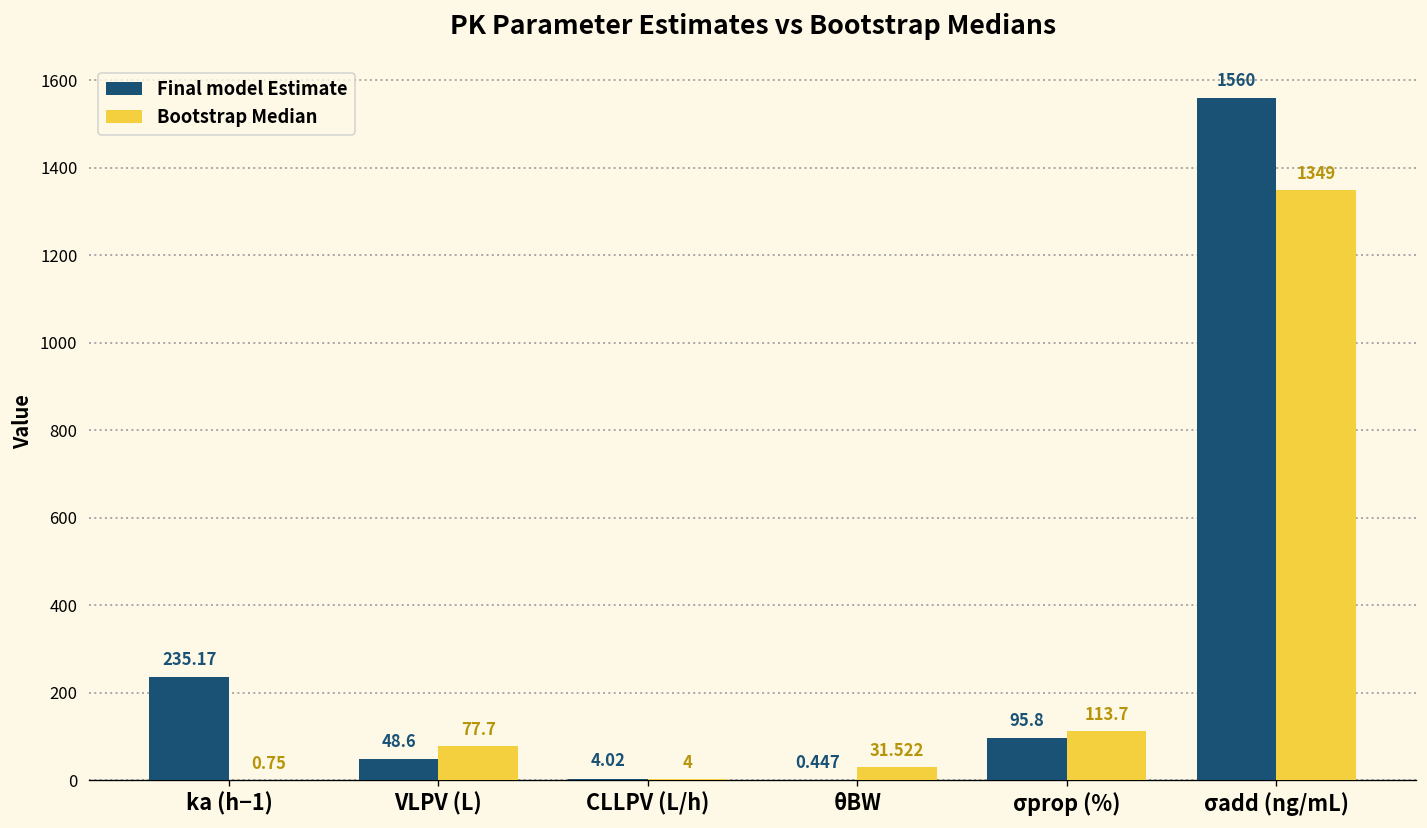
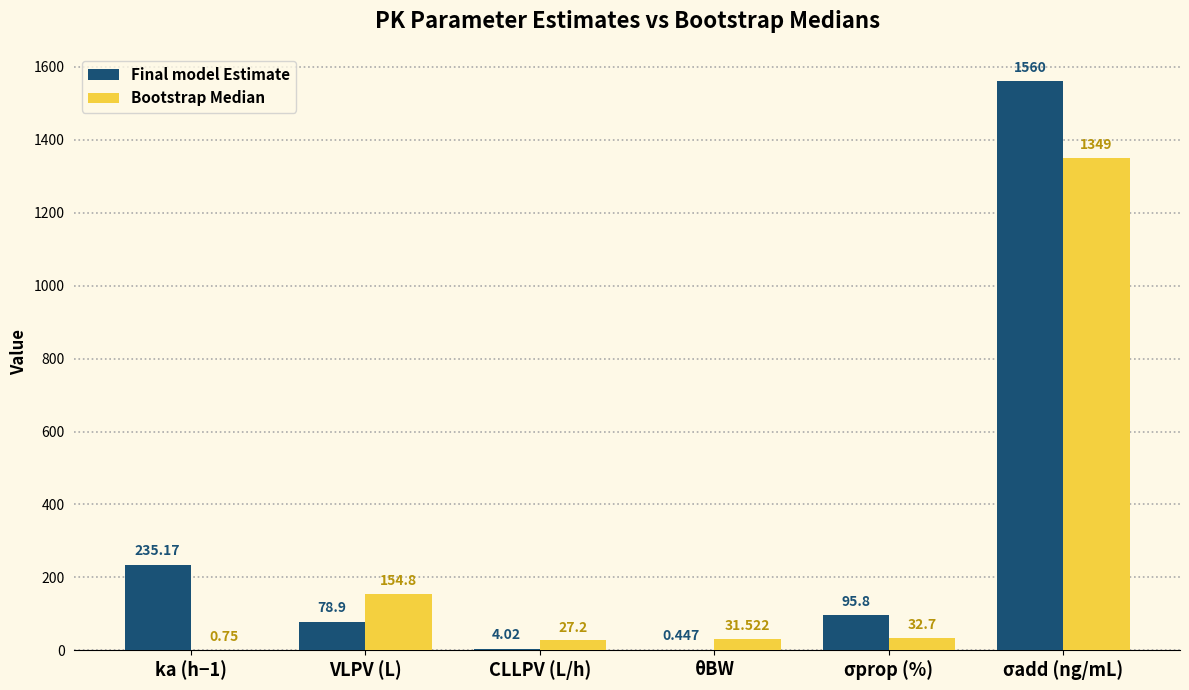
  {
    "Final model Estimate": {
      "ka (h−1)": 235.17,
-     "VLPV (L)": 48.6,
+     "VLPV (L)": 78.9,
      "CLLPV (L/h)": 4.02,
      "θBW": 0.447,
      "σprop (%)": 95.8,
      "σadd (ng/mL)": 1560
    },
    "Bootstrap Median": {
      "ka (h−1)": 0.75,
-     "VLPV (L)": 77.7,
-     "CLLPV (L/h)": 4,
+     "VLPV (L)": 154.8,
+     "CLLPV (L/h)": 27.2,
      "θBW": 31.522,
-     "σprop (%)": 113.7,
+     "σprop (%)": 32.7,
      "σadd (ng/mL)": 1349
    }
  }
